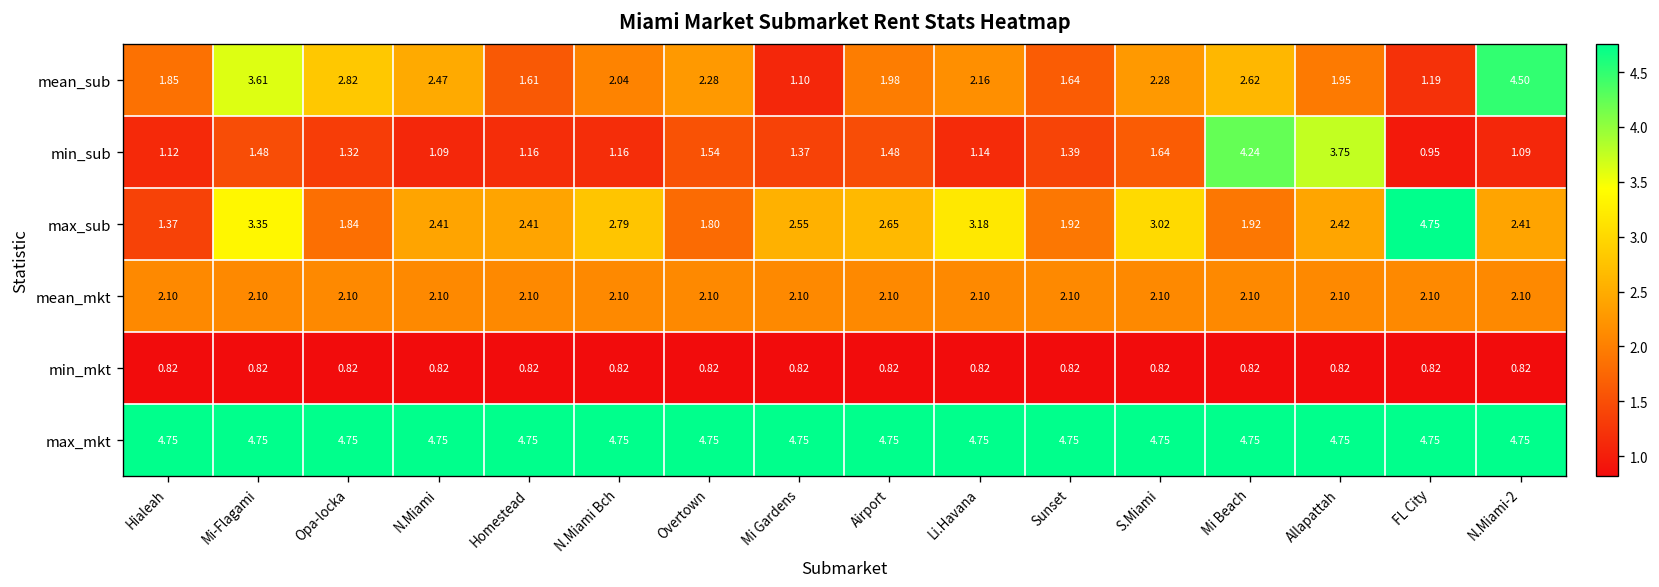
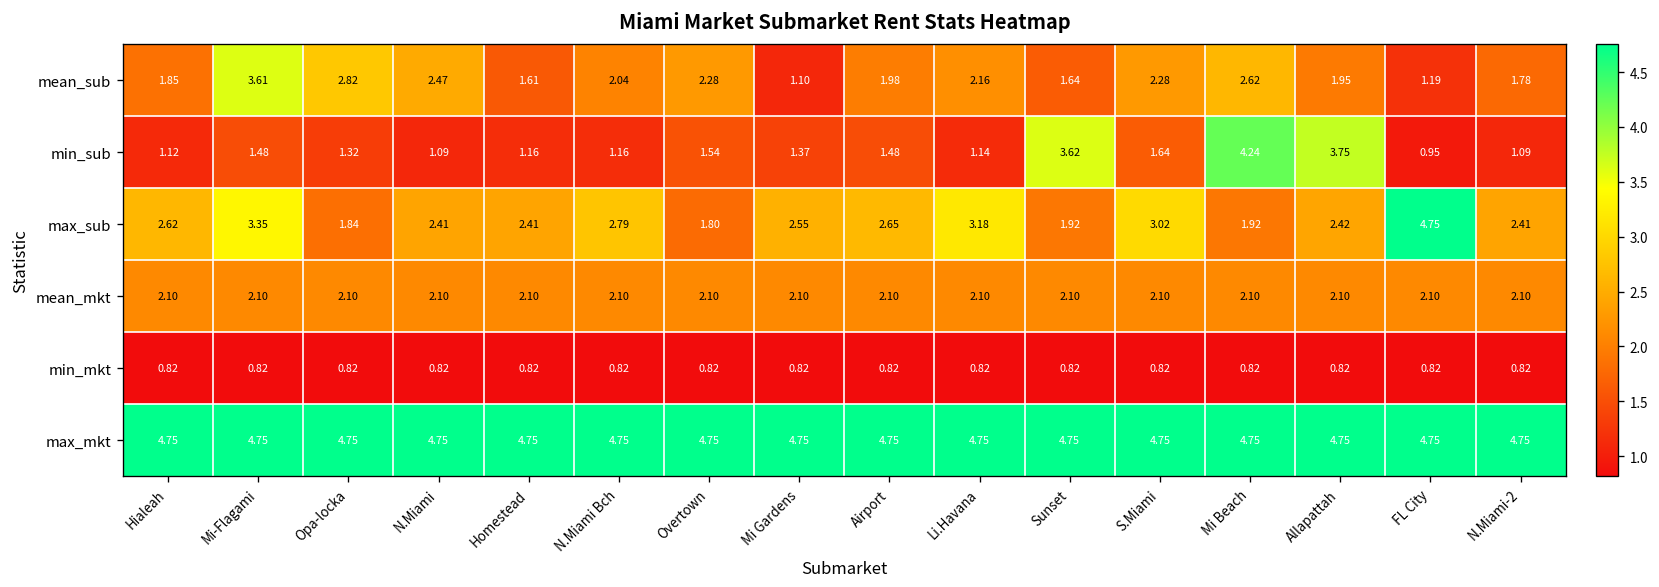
  {
    "mean_sub": {
      "Hialeah": 1.85,
      "Mi-Flagami": 3.61,
      "Opa-locka": 2.82,
      "N.Miami": 2.47,
      "Homestead": 1.61,
      "N.Miami Bch": 2.04,
      "Overtown": 2.28,
      "Mi Gardens": 1.10,
      "Airport": 1.98,
      "Li.Havana": 2.16,
      "Sunset": 1.64,
      "S.Miami": 2.28,
      "Mi Beach": 2.62,
      "Allapattah": 1.95,
      "FL City": 1.19,
-     "N.Miami-2": 4.50
+     "N.Miami-2": 1.78
    },
    "min_sub": {
      "Hialeah": 1.12,
      "Mi-Flagami": 1.48,
      "Opa-locka": 1.32,
      "N.Miami": 1.09,
      "Homestead": 1.16,
      "N.Miami Bch": 1.16,
      "Overtown": 1.54,
      "Mi Gardens": 1.37,
      "Airport": 1.48,
      "Li.Havana": 1.14,
-     "Sunset": 1.39,
+     "Sunset": 3.62,
      "S.Miami": 1.64,
      "Mi Beach": 4.24,
      "Allapattah": 3.75,
      "FL City": 0.95,
      "N.Miami-2": 1.09
    },
    "max_sub": {
-     "Hialeah": 1.37,
+     "Hialeah": 2.62,
      "Mi-Flagami": 3.35,
      "Opa-locka": 1.84,
      "N.Miami": 2.41,
      "Homestead": 2.41,
      "N.Miami Bch": 2.79,
      "Overtown": 1.80,
      "Mi Gardens": 2.55,
      "Airport": 2.65,
      "Li.Havana": 3.18,
      "Sunset": 1.92,
      "S.Miami": 3.02,
      "Mi Beach": 1.92,
      "Allapattah": 2.42,
      "FL City": 4.75,
      "N.Miami-2": 2.41
    },
    "mean_mkt": {
      "Hialeah": 2.10,
      "Mi-Flagami": 2.10,
      "Opa-locka": 2.10,
      "N.Miami": 2.10,
      "Homestead": 2.10,
      "N.Miami Bch": 2.10,
      "Overtown": 2.10,
      "Mi Gardens": 2.10,
      "Airport": 2.10,
      "Li.Havana": 2.10,
      "Sunset": 2.10,
      "S.Miami": 2.10,
      "Mi Beach": 2.10,
      "Allapattah": 2.10,
      "FL City": 2.10,
      "N.Miami-2": 2.10
    },
    "min_mkt": {
      "Hialeah": 0.82,
      "Mi-Flagami": 0.82,
      "Opa-locka": 0.82,
      "N.Miami": 0.82,
      "Homestead": 0.82,
      "N.Miami Bch": 0.82,
      "Overtown": 0.82,
      "Mi Gardens": 0.82,
      "Airport": 0.82,
      "Li.Havana": 0.82,
      "Sunset": 0.82,
      "S.Miami": 0.82,
      "Mi Beach": 0.82,
      "Allapattah": 0.82,
      "FL City": 0.82,
      "N.Miami-2": 0.82
    },
    "max_mkt": {
      "Hialeah": 4.75,
      "Mi-Flagami": 4.75,
      "Opa-locka": 4.75,
      "N.Miami": 4.75,
      "Homestead": 4.75,
      "N.Miami Bch": 4.75,
      "Overtown": 4.75,
      "Mi Gardens": 4.75,
      "Airport": 4.75,
      "Li.Havana": 4.75,
      "Sunset": 4.75,
      "S.Miami": 4.75,
      "Mi Beach": 4.75,
      "Allapattah": 4.75,
      "FL City": 4.75,
      "N.Miami-2": 4.75
    }
  }
